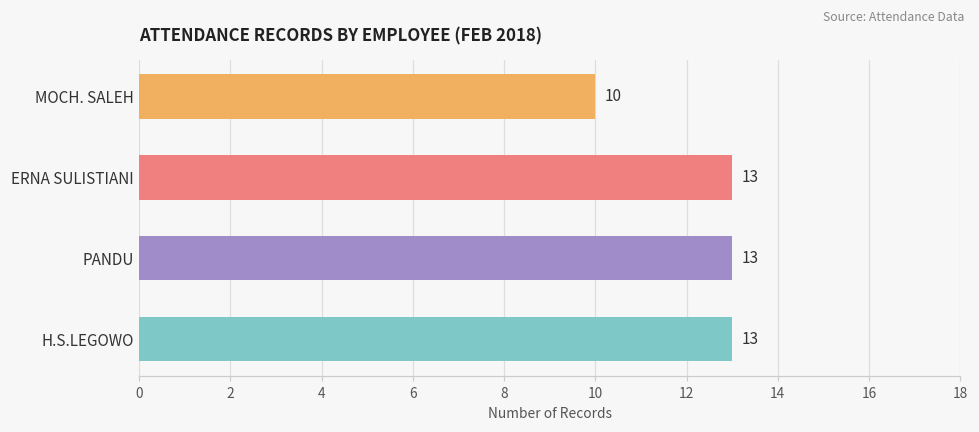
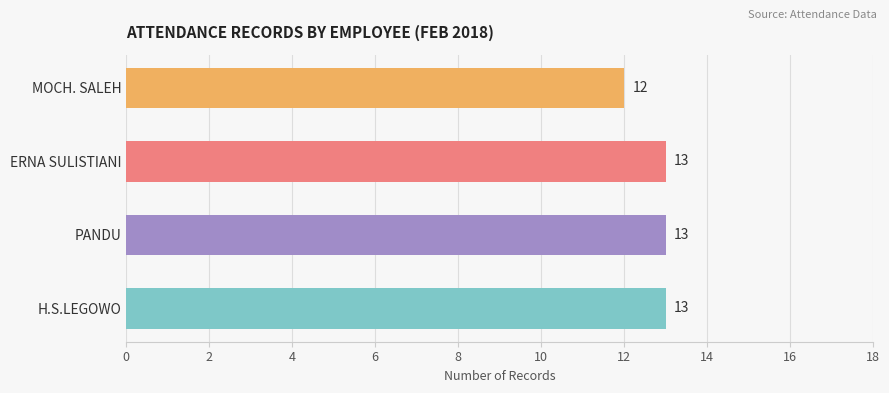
  {
-   "MOCH. SALEH": 10,
+   "MOCH. SALEH": 12,
    "ERNA SULISTIANI": 13,
    "PANDU": 13,
    "H.S.LEGOWO": 13
  }
